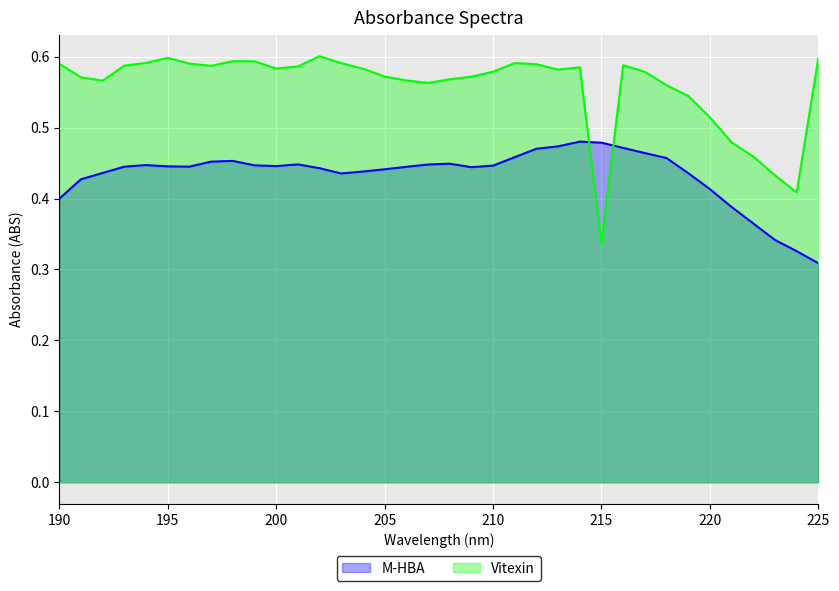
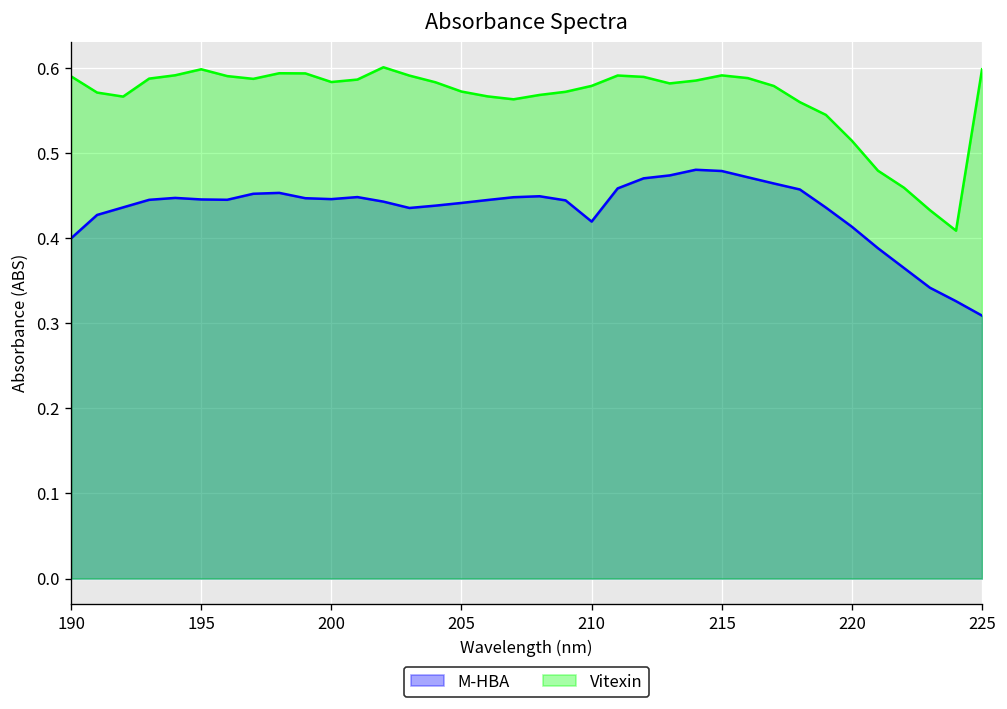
  {
    "M-HBA": {
      "190": 0.40,
      "195": 0.45,
      "200": 0.45,
      "205": 0.44,
-     "210": 0.45,
+     "210": 0.42,
      "215": 0.48,
      "220": 0.41,
      "225": 0.31
    },
    "Vitexin": {
      "190": 0.59,
      "195": 0.60,
      "200": 0.58,
      "205": 0.57,
      "210": 0.58,
-     "215": 0.34,
+     "215": 0.59,
      "220": 0.51,
      "225": 0.60
    }
  }
